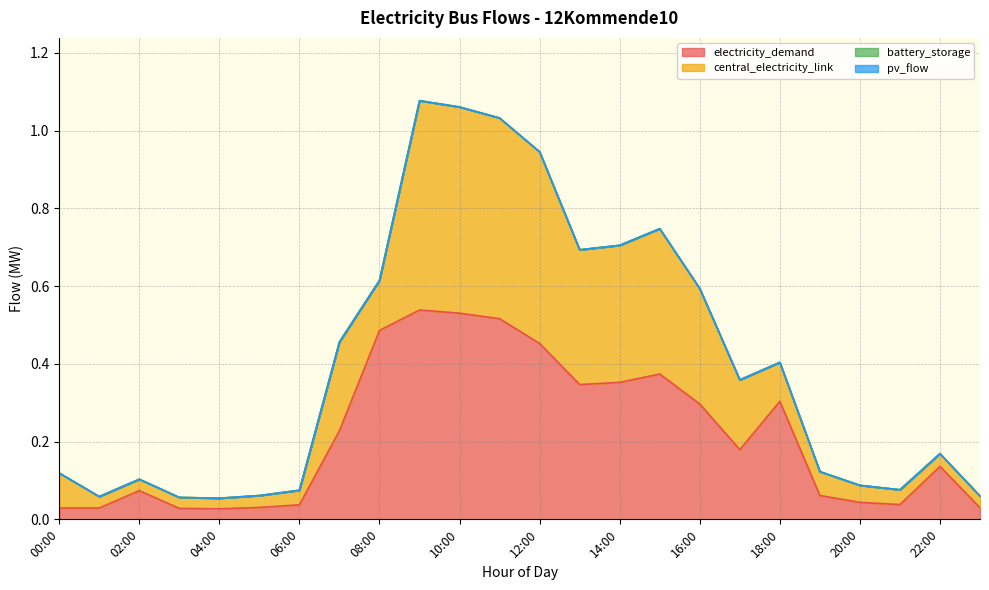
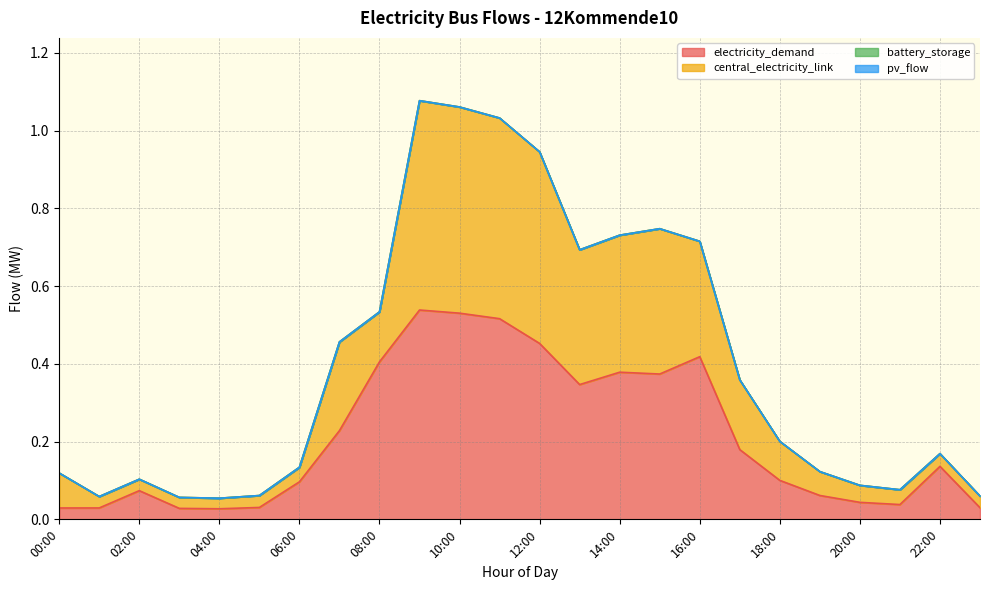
  {
    "electricity_demand": {
      "00:00": 0.03,
      "02:00": 0.07,
      "04:00": 0.03,
-     "06:00": 0.04,
-     "08:00": 0.49,
+     "06:00": 0.10,
+     "08:00": 0.41,
      "10:00": 0.53,
      "12:00": 0.45,
-     "14:00": 0.35,
-     "16:00": 0.30,
-     "18:00": 0.30,
+     "14:00": 0.38,
+     "16:00": 0.42,
+     "18:00": 0.10,
      "20:00": 0.04,
      "22:00": 0.14
    }
  }
